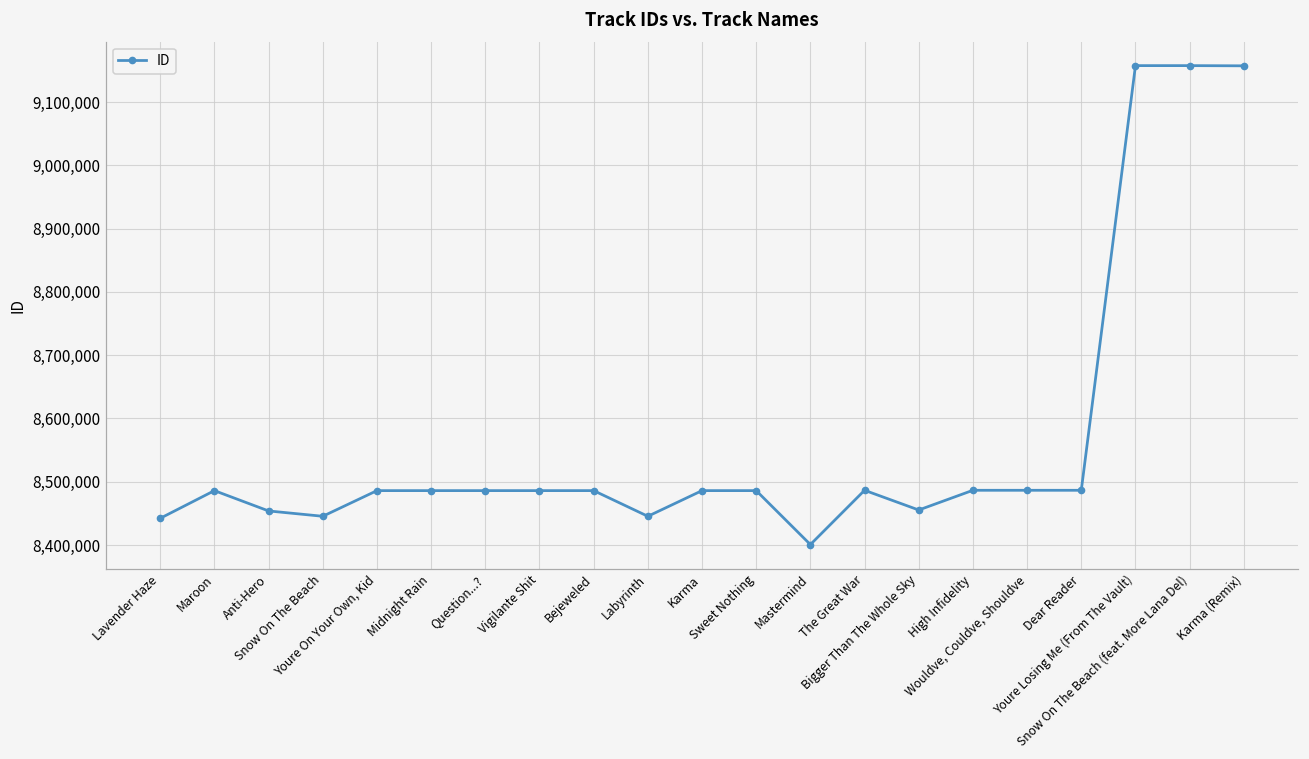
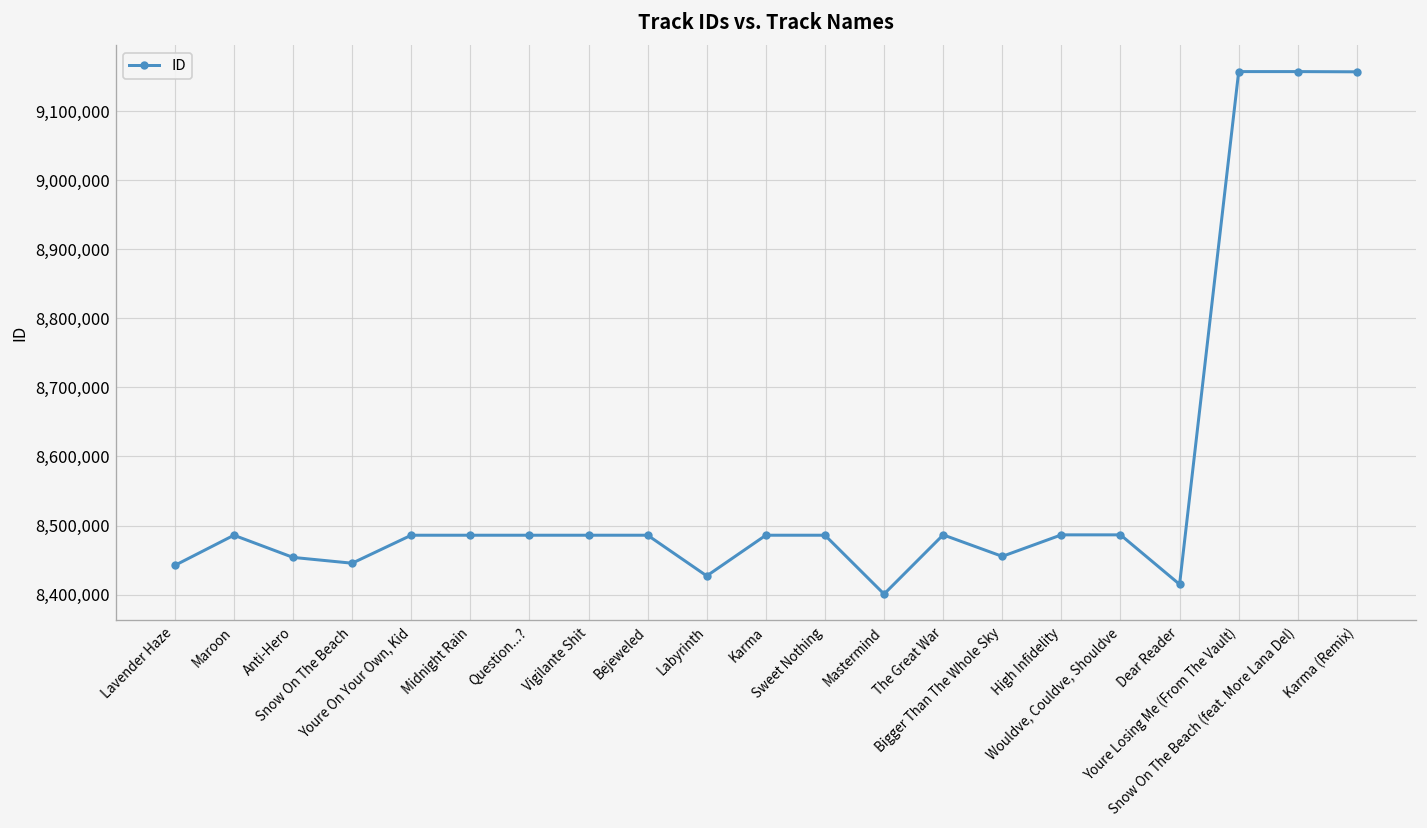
  {
    "Lavender Haze": "8,440,000",
    "Maroon": "8,490,000",
    "Anti-Hero": "8,450,000",
    "Snow On The Beach": "8,450,000",
    "Youre On Your Own, Kid": "8,490,000",
    "Midnight Rain": "8,490,000",
    "Question...?": "8,490,000",
    "Vigilante Shit": "8,490,000",
    "Bejeweled": "8,490,000",
-   "Labyrinth": "8,450,000",
+   "Labyrinth": "8,430,000",
    "Karma": "8,490,000",
    "Sweet Nothing": "8,490,000",
    "Mastermind": "8,400,000",
    "The Great War": "8,490,000",
    "Bigger Than The Whole Sky": "8,460,000",
    "High Infidelity": "8,490,000",
    "Wouldve, Couldve, Shouldve": "8,490,000",
-   "Dear Reader": "8,490,000",
+   "Dear Reader": "8,410,000",
    "Youre Losing Me (From The Vault)": "9,160,000",
    "Snow On The Beach (feat. More Lana Del)": "9,160,000",
    "Karma (Remix)": "9,160,000"
  }
